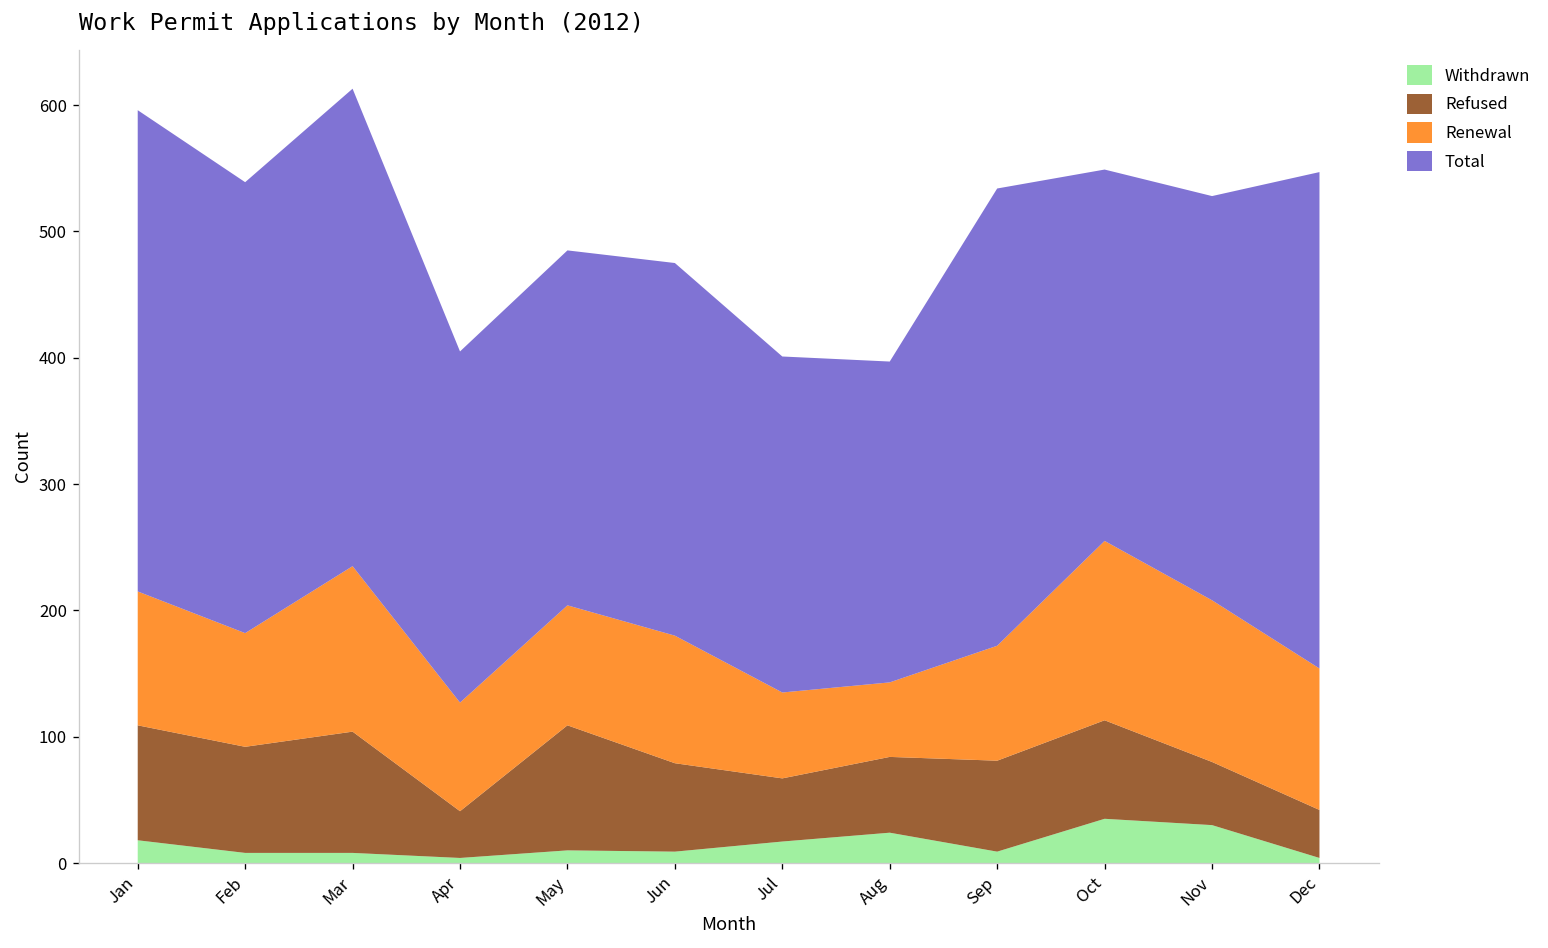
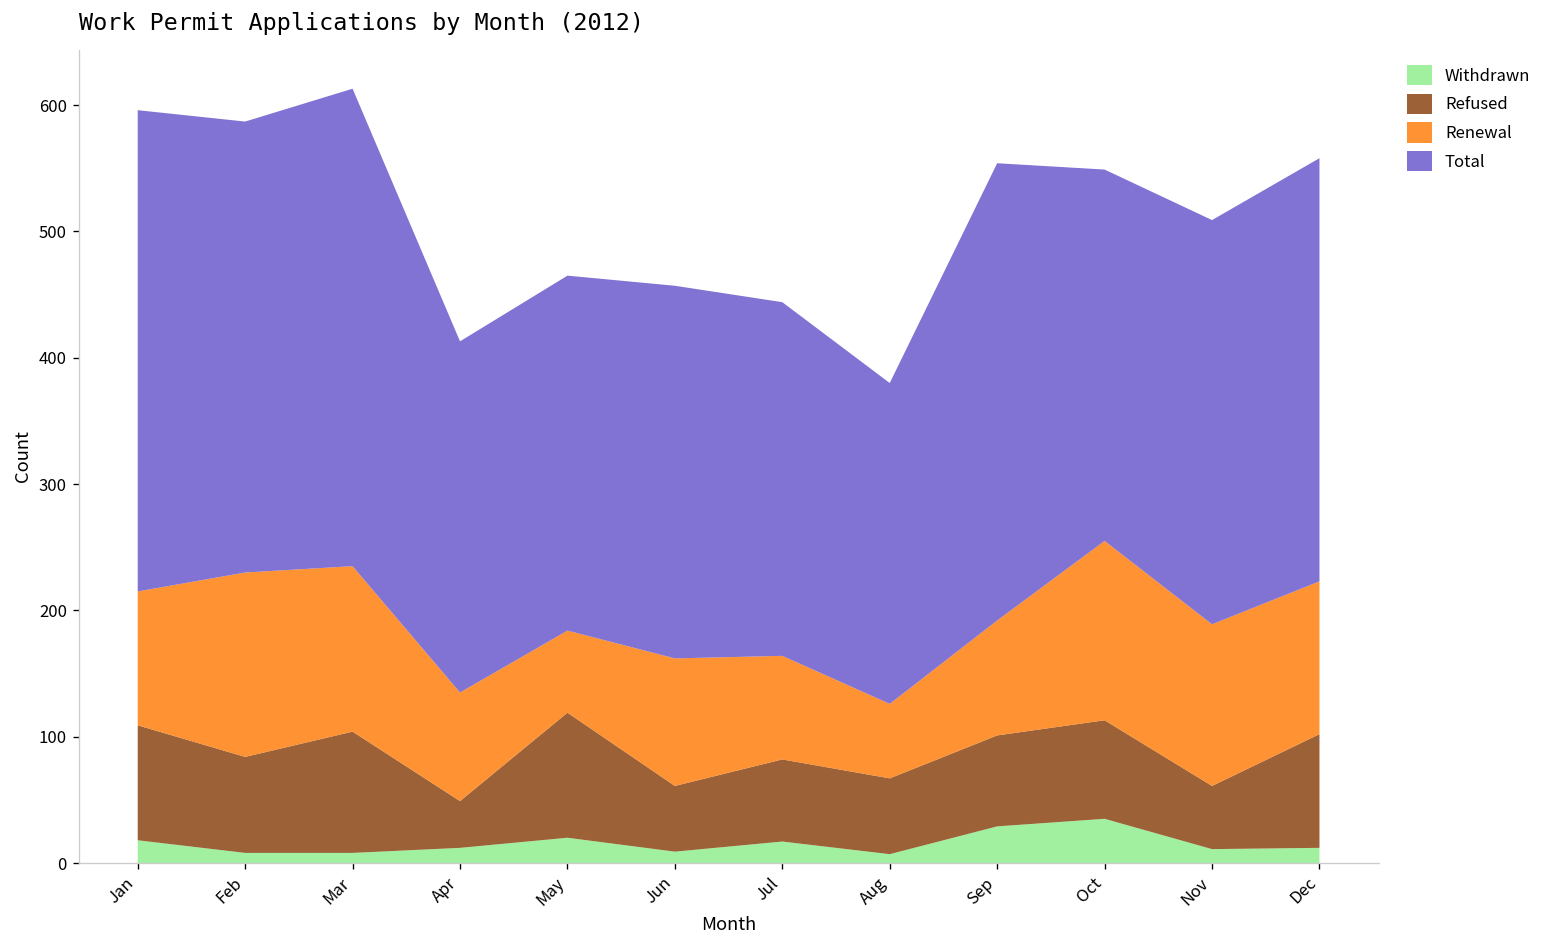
  {
    "Withdrawn": {
      "Jan": 18,
      "Feb": 8,
      "Mar": 8,
-     "Apr": 4,
-     "May": 10,
+     "Apr": 12,
+     "May": 20,
      "Jun": 9,
      "Jul": 17,
-     "Aug": 24,
-     "Sep": 9,
+     "Aug": 7,
+     "Sep": 29,
      "Oct": 35,
-     "Nov": 30,
-     "Dec": 4
+     "Nov": 11,
+     "Dec": 12
    },
    "Refused": {
      "Jan": 91,
-     "Feb": 84,
+     "Feb": 76,
      "Mar": 96,
      "Apr": 37,
      "May": 99,
-     "Jun": 70,
-     "Jul": 50,
+     "Jun": 52,
+     "Jul": 65,
      "Aug": 60,
      "Sep": 72,
      "Oct": 78,
      "Nov": 50,
-     "Dec": 38
+     "Dec": 90
    },
    "Renewal": {
      "Jan": 106,
-     "Feb": 90,
+     "Feb": 146,
      "Mar": 131,
      "Apr": 86,
-     "May": 95,
+     "May": 65,
      "Jun": 101,
-     "Jul": 68,
+     "Jul": 82,
      "Aug": 59,
      "Sep": 91,
      "Oct": 142,
      "Nov": 128,
-     "Dec": 112
+     "Dec": 121
    },
    "Total": {
      "Jan": 381,
      "Feb": 357,
      "Mar": 378,
      "Apr": 278,
      "May": 281,
      "Jun": 295,
-     "Jul": 266,
+     "Jul": 280,
      "Aug": 254,
      "Sep": 362,
      "Oct": 294,
      "Nov": 320,
-     "Dec": 393
+     "Dec": 335
    }
  }
